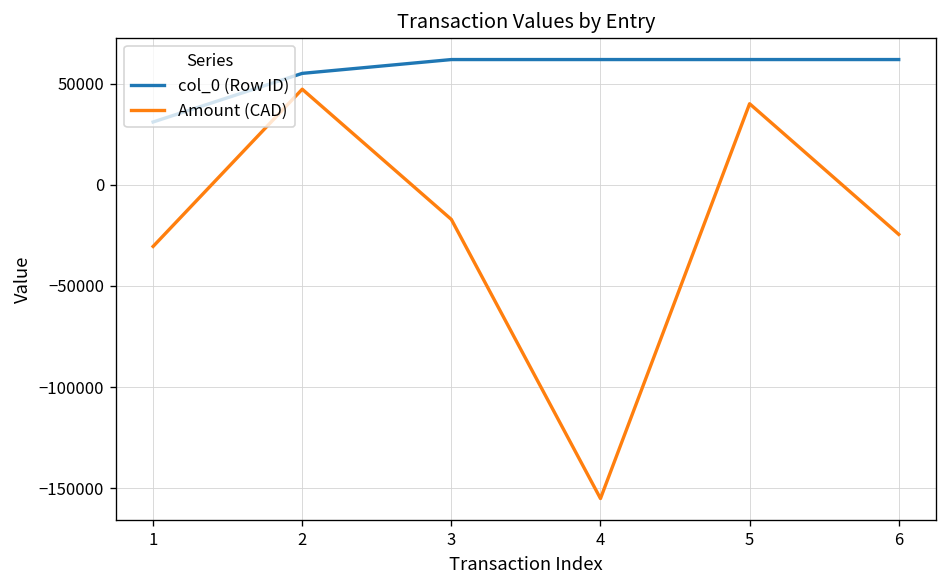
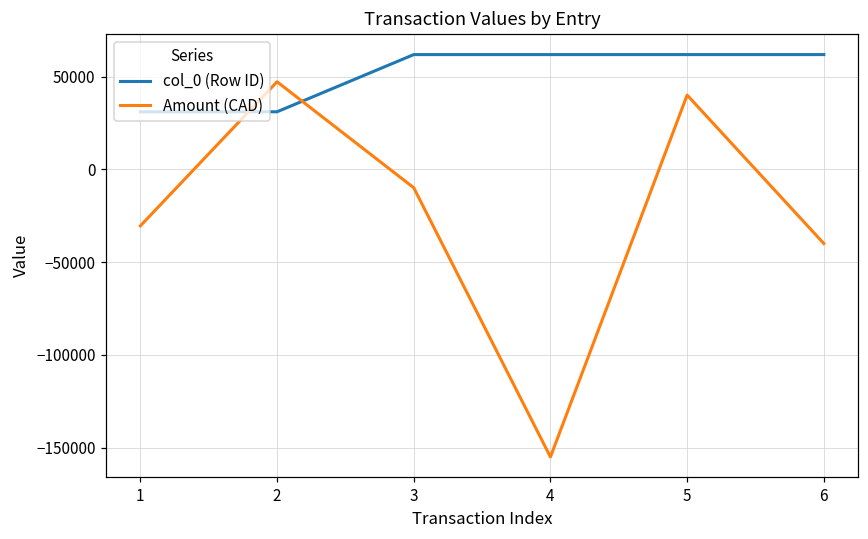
  {
    "col_0 (Row ID)": {
-     "2": 55000,
+     "2": 31000,
      "3": 62000,
      "4": 62000,
      "5": 62000,
      "6": 62000
    },
    "Amount (CAD)": {
      "1": -30000,
      "2": 47000,
-     "3": -17000,
+     "3": -10000,
      "4": -155000,
      "5": 40000,
-     "6": -25000
+     "6": -40000
    }
  }
